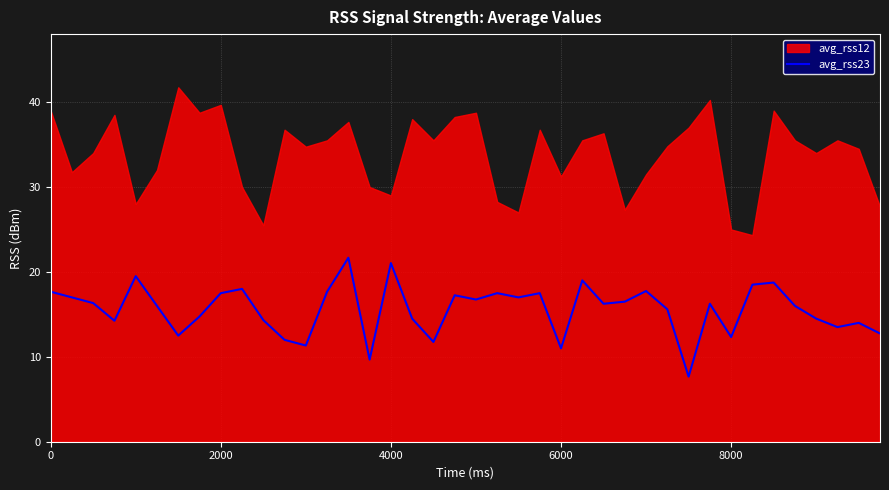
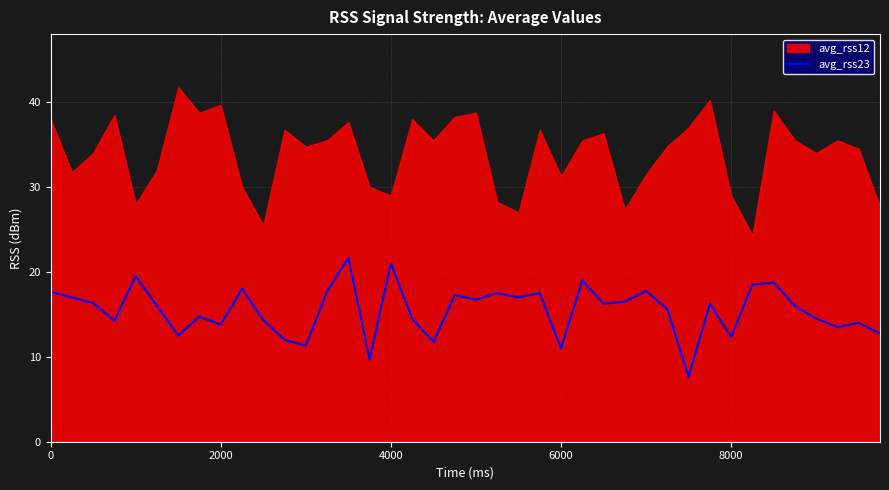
  {
    "avg_rss12": {
-     "0": 39,
+     "0": 38,
      "2000": 40,
      "4000": 29,
      "6000": 31,
-     "8000": 25
+     "8000": 29
    },
    "avg_rss23": {
      "0": 18,
-     "2000": 18,
+     "2000": 14,
      "4000": 21,
      "6000": 11,
      "8000": 12
    }
  }
